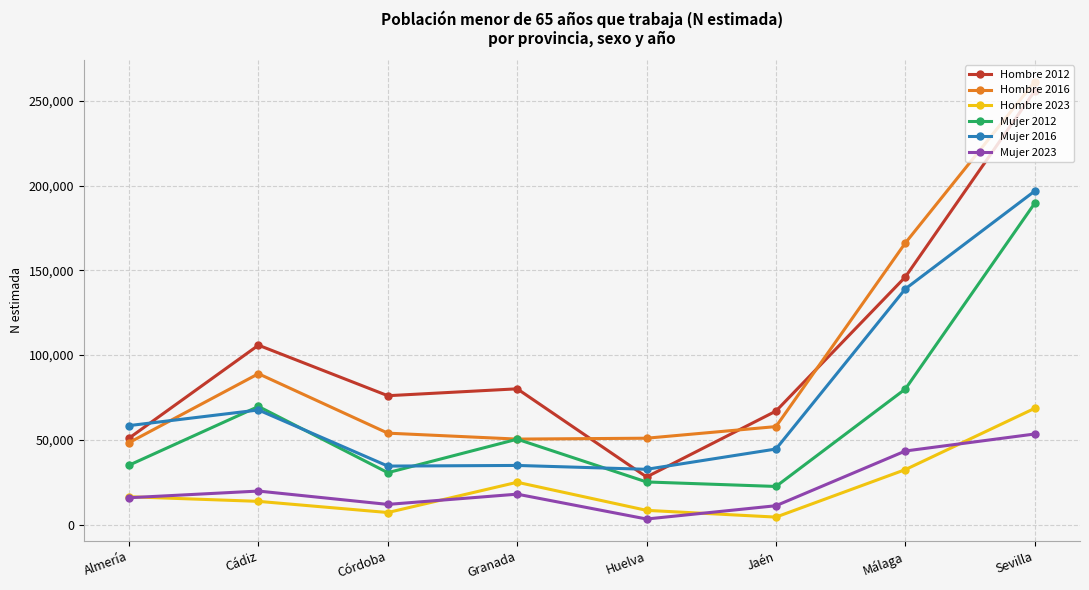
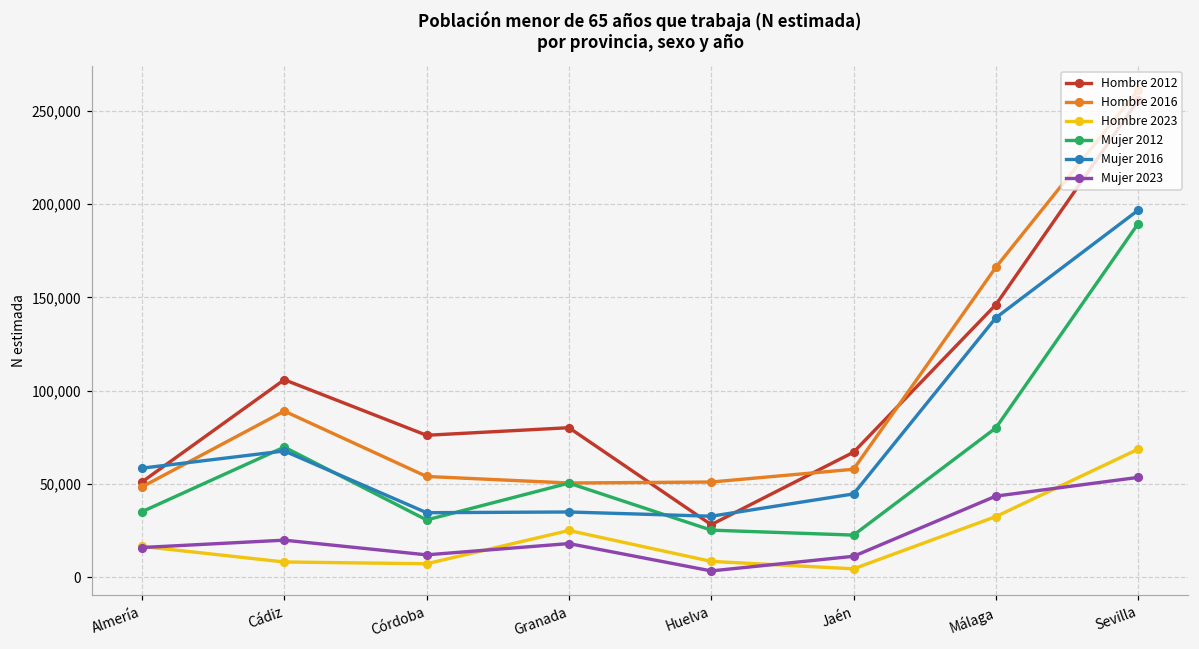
  {
    "Hombre 2012": {
      "Almería": "51,000",
      "Cádiz": "106,000",
      "Córdoba": "76,000",
      "Granada": "80,000",
      "Huelva": "28,000",
      "Jaén": "67,000",
      "Málaga": "146,000"
    },
    "Hombre 2016": {
      "Almería": "48,000",
      "Cádiz": "89,000",
      "Córdoba": "54,000",
      "Huelva": "51,000",
      "Jaén": "58,000",
      "Málaga": "166,000"
    },
    "Hombre 2023": {
-     "Cádiz": "14,000",
+     "Cádiz": "8,000",
      "Córdoba": "7,000",
      "Granada": "25,000",
      "Huelva": "8,000",
      "Jaén": "4,000",
      "Málaga": "32,000",
      "Sevilla": "69,000"
    },
    "Mujer 2012": {
      "Almería": "35,000",
      "Cádiz": "70,000",
      "Córdoba": "31,000",
      "Huelva": "25,000",
      "Jaén": "23,000",
      "Málaga": "80,000",
      "Sevilla": "190,000"
    },
    "Mujer 2016": {
      "Almería": "58,000",
      "Cádiz": "68,000",
      "Córdoba": "35,000",
      "Granada": "35,000",
      "Huelva": "33,000",
      "Jaén": "45,000",
      "Málaga": "139,000",
      "Sevilla": "197,000"
    },
    "Mujer 2023": {
      "Cádiz": "20,000",
      "Córdoba": "12,000",
      "Granada": "18,000",
      "Huelva": "3,000",
      "Jaén": "11,000",
      "Málaga": "43,000",
      "Sevilla": "53,000"
    }
  }
